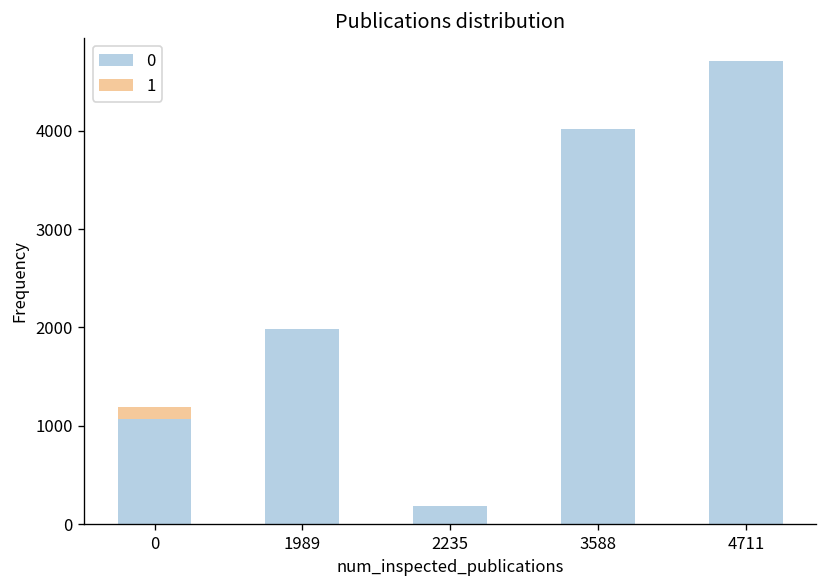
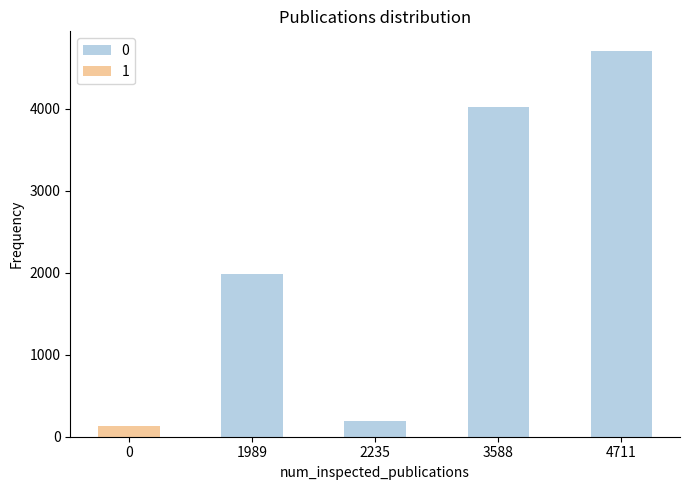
  {
    "0": {
-     "0": 1100,
+     "0": 0,
      "1989": 2000,
      "2235": 200,
      "3588": 4000,
      "4711": 4700
    },
    "1": {
      "0": 100,
      "1989": 0,
      "2235": 0,
      "3588": 0
    }
  }
